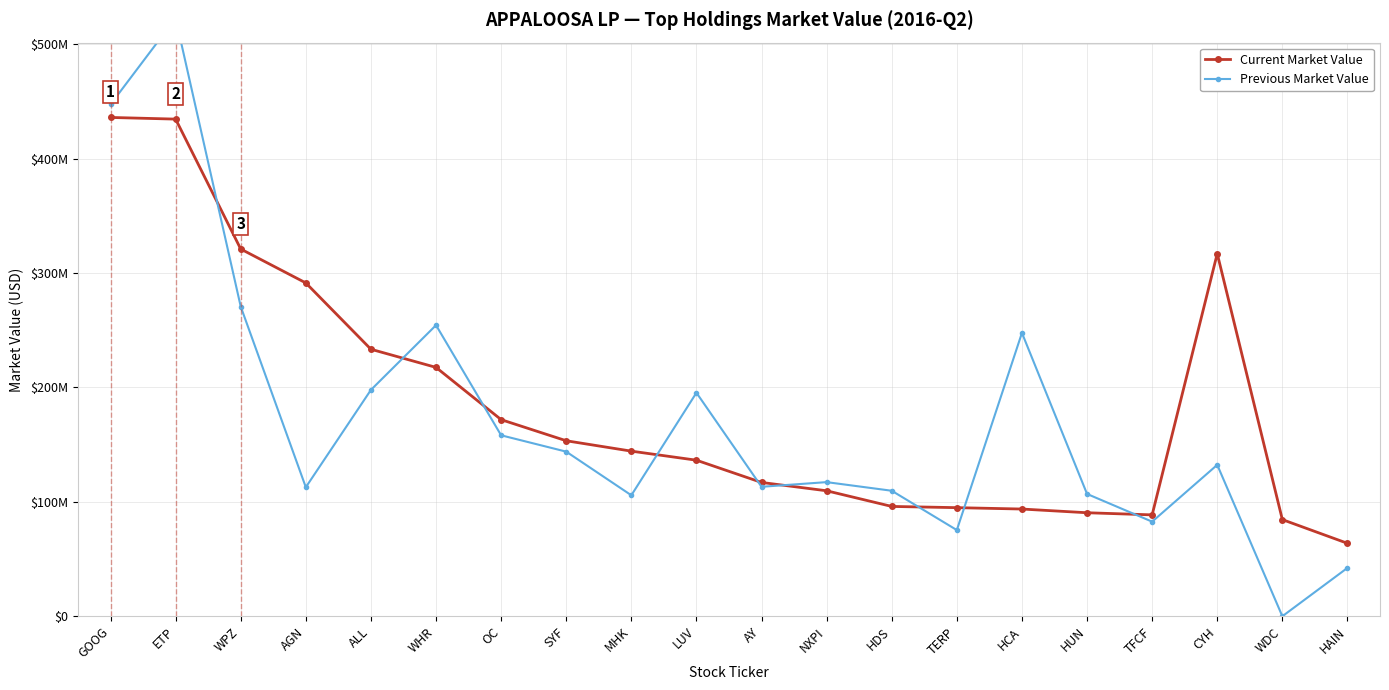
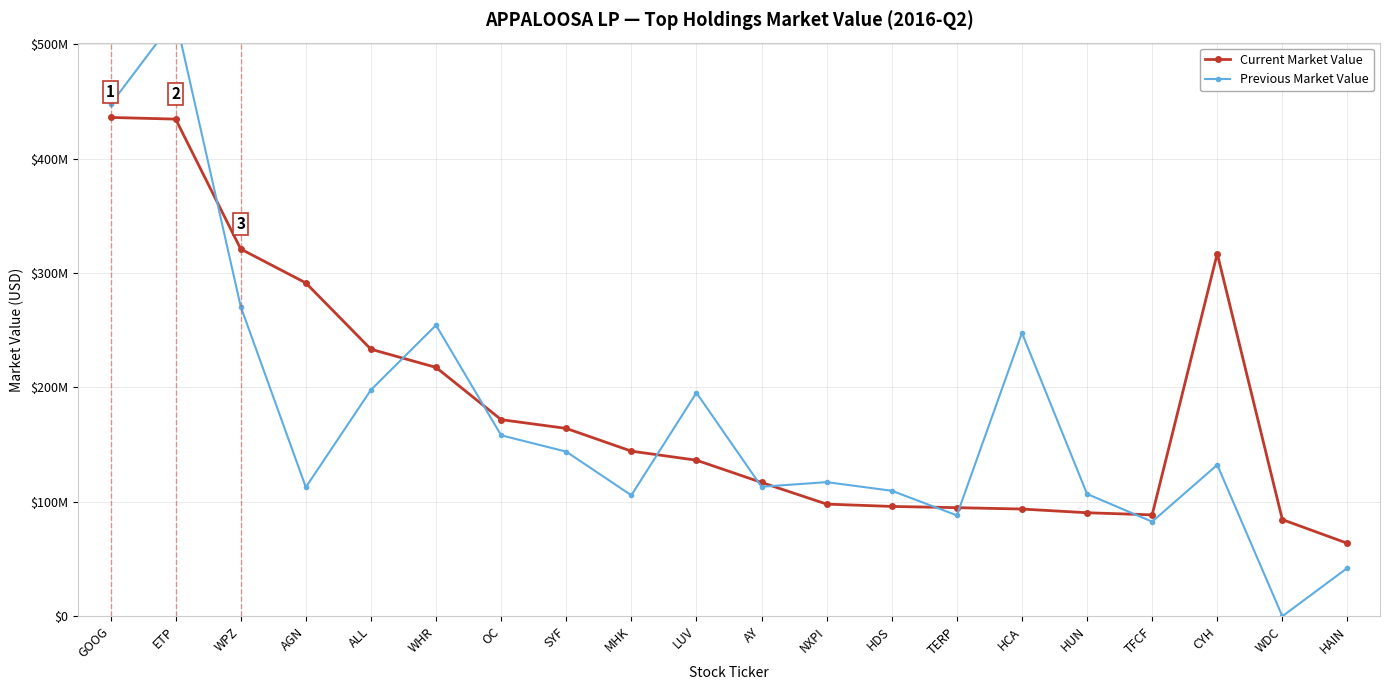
  {
    "Current Market Value": {
      "GOOG": "$436000000",
      "AGN": "$291000000",
      "ALL": "$233000000",
      "WHR": "$218000000",
      "OC": "$172000000",
-     "SYF": "$153000000",
+     "SYF": "$164000000",
      "MHK": "$144000000",
      "LUV": "$136000000",
      "AY": "$117000000",
-     "NXPI": "$110000000",
+     "NXPI": "$98000000",
      "HDS": "$96000000",
      "TERP": "$95000000",
      "HCA": "$94000000",
      "HUN": "$90000000",
      "TFCF": "$89000000",
      "CYH": "$317000000",
      "WDC": "$84000000",
      "HAIN": "$64000000"
    },
    "Previous Market Value": {
      "WPZ": "$271000000",
      "AGN": "$113000000",
      "ALL": "$198000000",
      "WHR": "$254000000",
      "OC": "$158000000",
      "SYF": "$144000000",
      "MHK": "$106000000",
      "LUV": "$195000000",
      "AY": "$113000000",
      "NXPI": "$117000000",
      "HDS": "$110000000",
-     "TERP": "$75000000",
+     "TERP": "$88000000",
      "HCA": "$248000000",
      "HUN": "$107000000",
      "TFCF": "$83000000",
      "CYH": "$132000000",
      "WDC": "$0",
      "HAIN": "$42000000"
    }
  }
